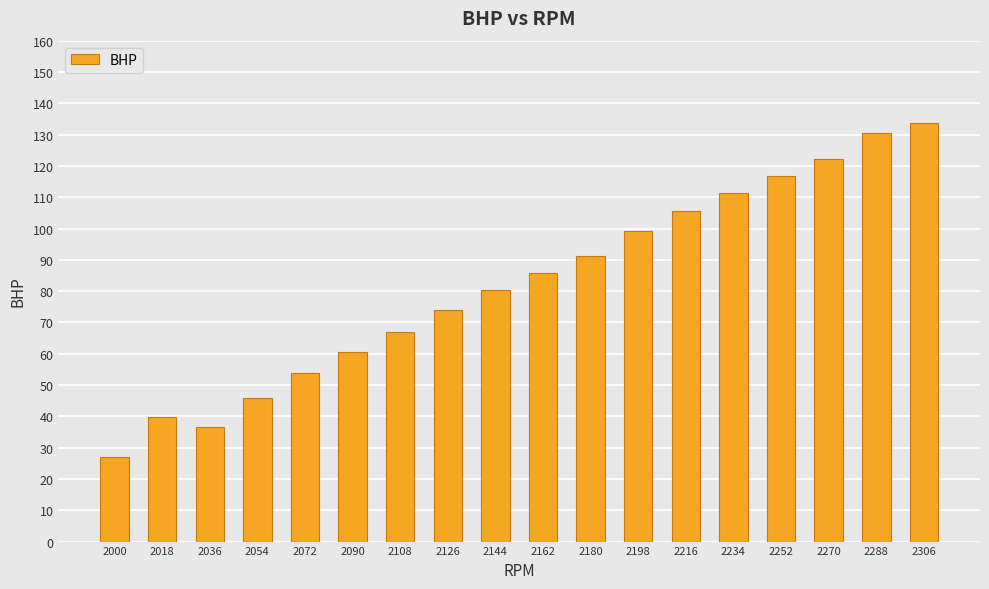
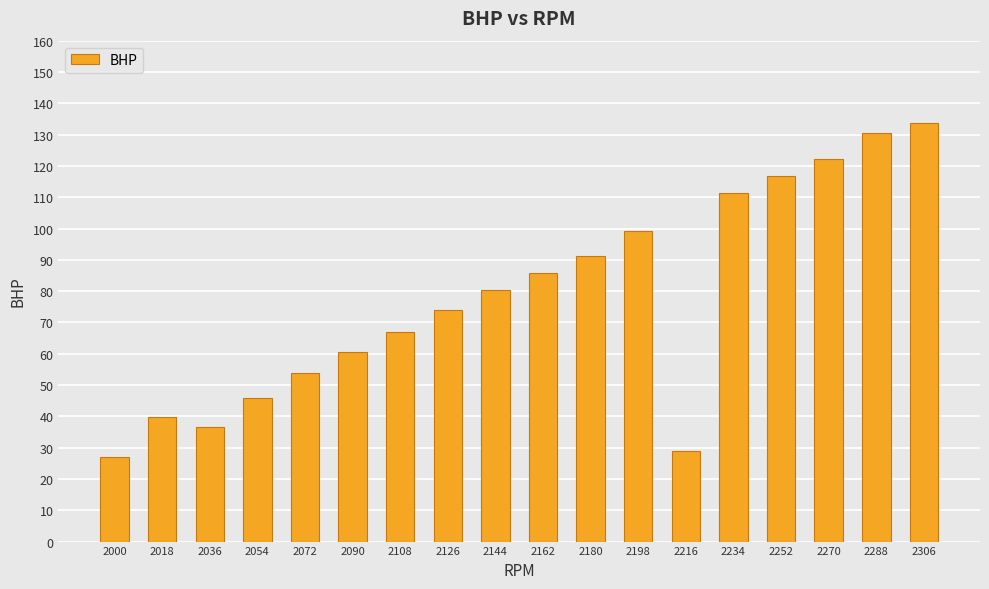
  {
    "2000": 27,
    "2018": 40,
    "2036": 36,
    "2054": 46,
    "2072": 54,
    "2090": 60,
    "2108": 67,
    "2126": 74,
    "2144": 80,
    "2162": 86,
    "2180": 91,
    "2198": 99,
-   "2216": 106,
+   "2216": 29,
    "2234": 111,
    "2252": 117,
    "2270": 122,
    "2288": 130,
    "2306": 134
  }
